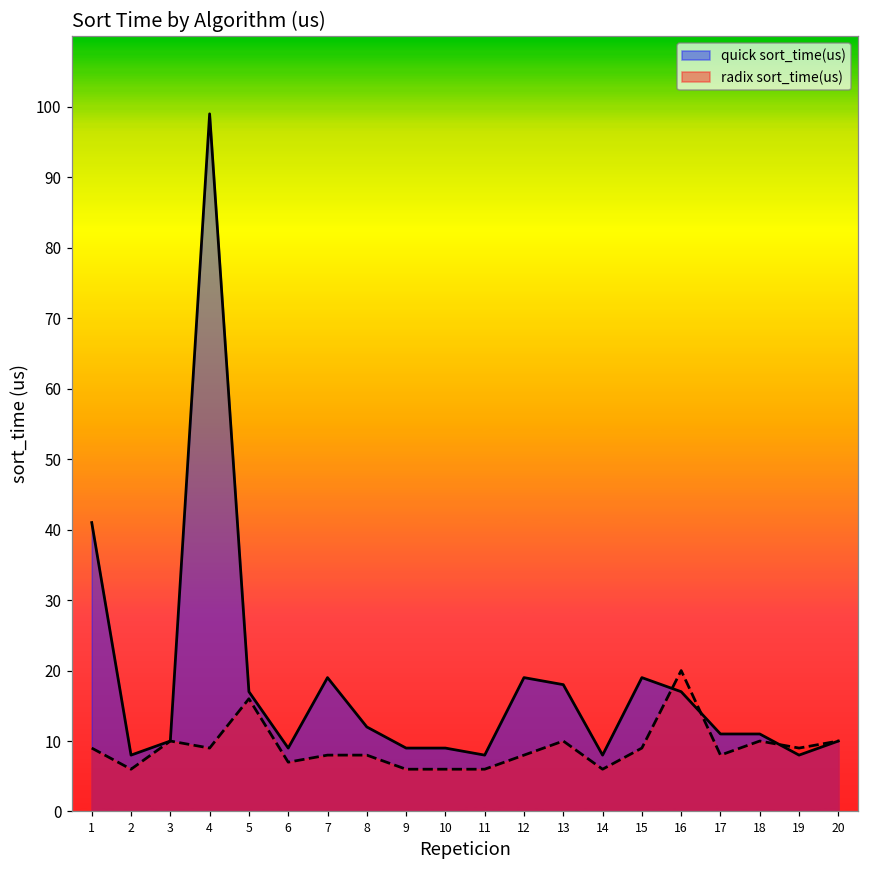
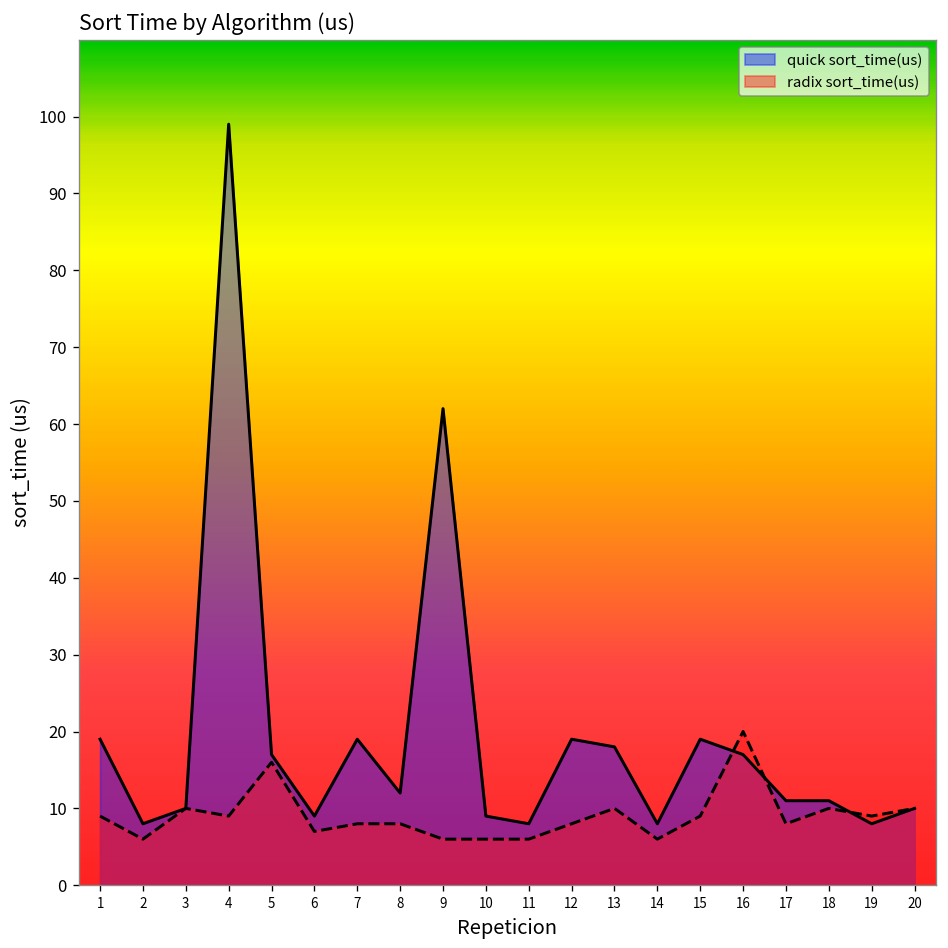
  {
    "quick sort_time(us)": {
-     "1": 41,
+     "1": 19,
      "2": 8,
      "4": 99,
      "5": 17,
      "6": 9,
      "7": 19,
      "8": 12,
-     "9": 9,
+     "9": 62,
      "10": 9,
      "11": 8,
      "12": 19,
      "13": 18,
      "14": 8,
      "15": 19,
      "16": 17,
      "17": 11,
      "18": 11,
      "19": 8
    },
    "radix sort_time(us)": {
      "1": 9,
      "2": 6,
      "4": 9,
      "5": 16,
      "6": 7,
      "7": 8,
      "8": 8,
      "9": 6,
      "10": 6,
      "11": 6,
      "12": 8,
      "13": 10,
      "14": 6,
      "15": 9,
      "16": 20,
      "17": 8,
      "18": 10,
      "19": 9
    }
  }
